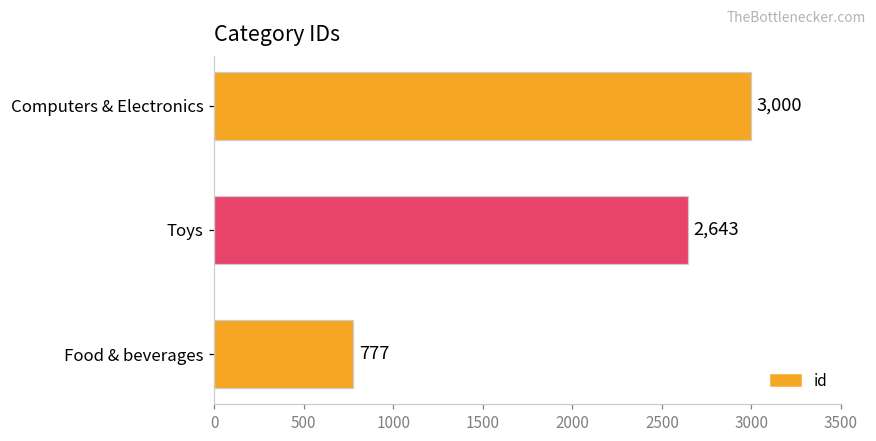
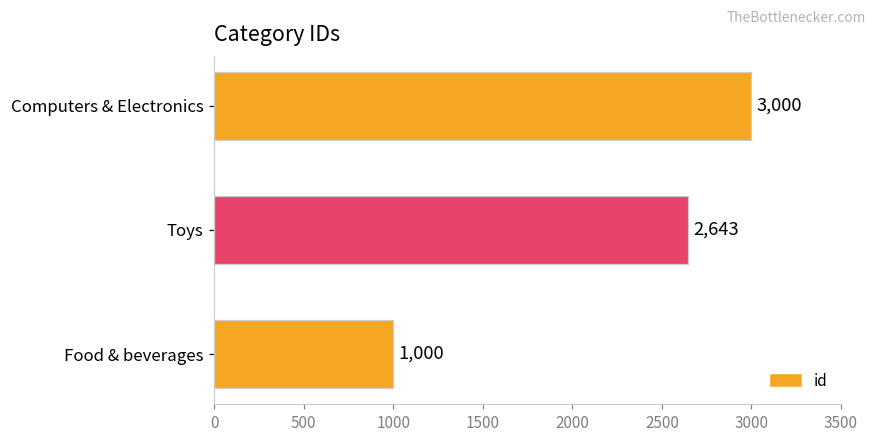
  {
    "Computers & Electronics": "3,000",
    "Toys": "2,643",
-   "Food & beverages": "777"
+   "Food & beverages": "1,000"
  }
